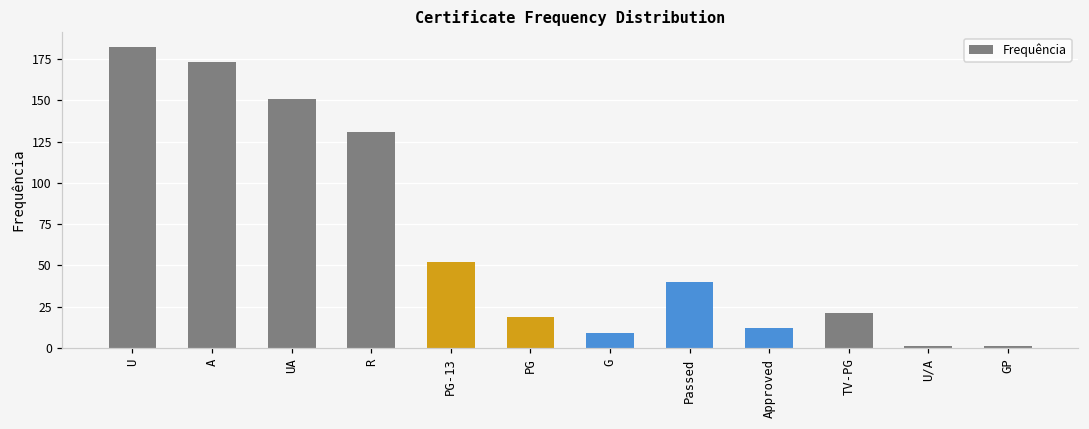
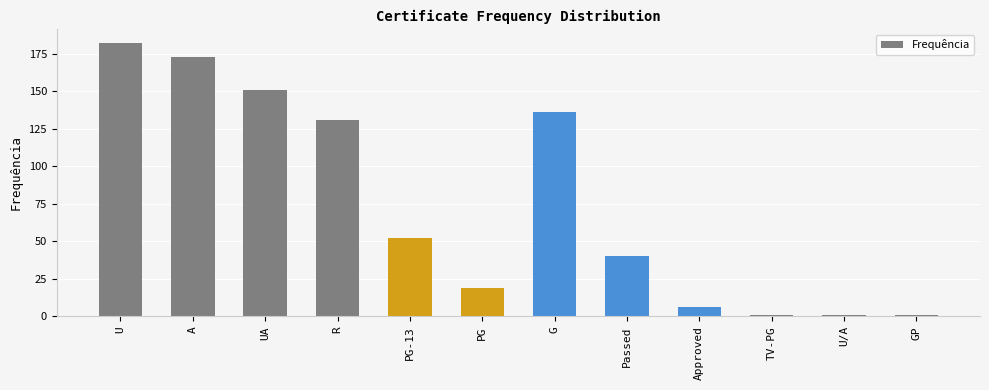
  {
    "U": 182,
    "A": 173,
    "UA": 151,
    "R": 131,
    "PG-13": 52,
    "PG": 19,
-   "G": 9,
+   "G": 136,
    "Passed": 40,
-   "Approved": 12,
-   "TV-PG": 21
+   "Approved": 6,
+   "TV-PG": 1
  }
